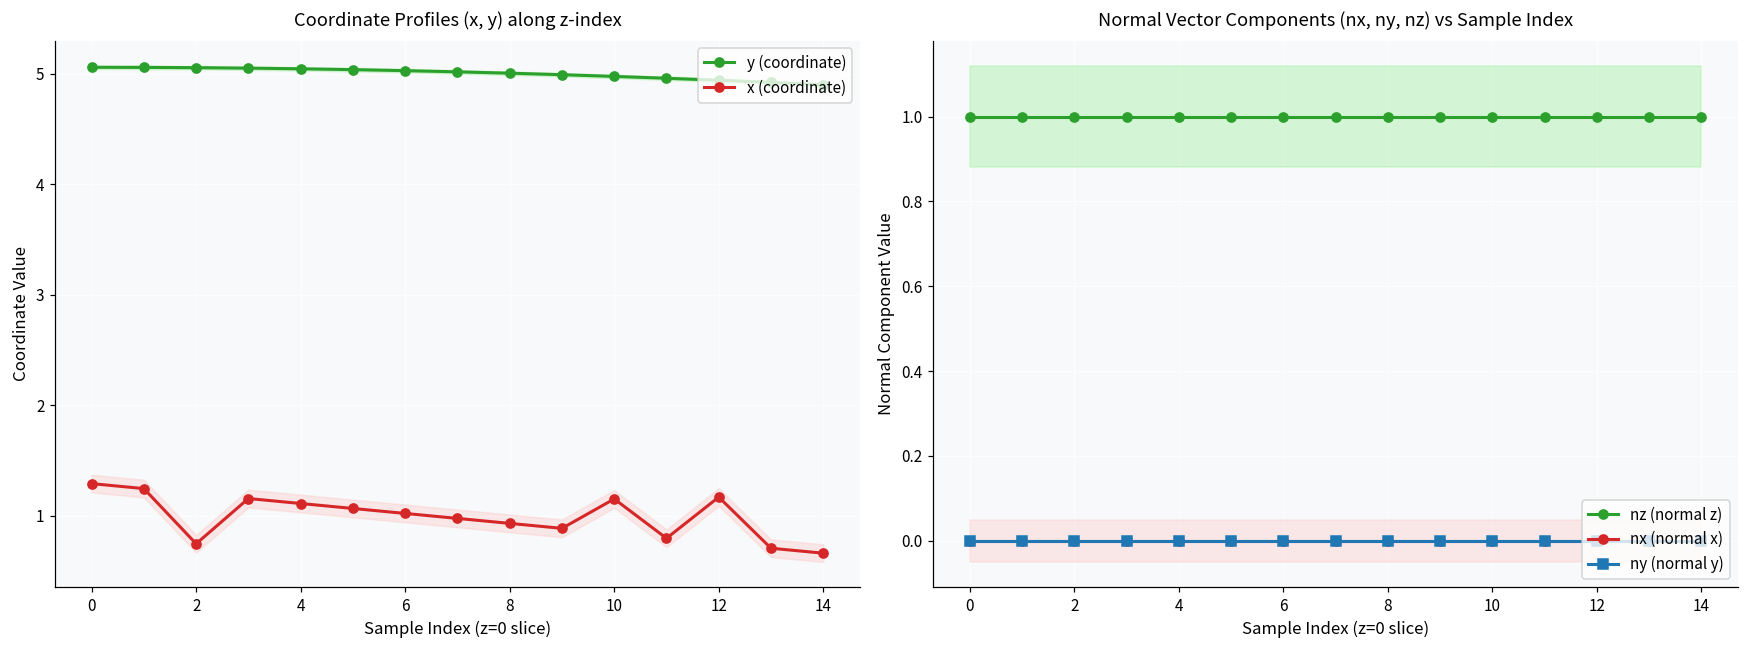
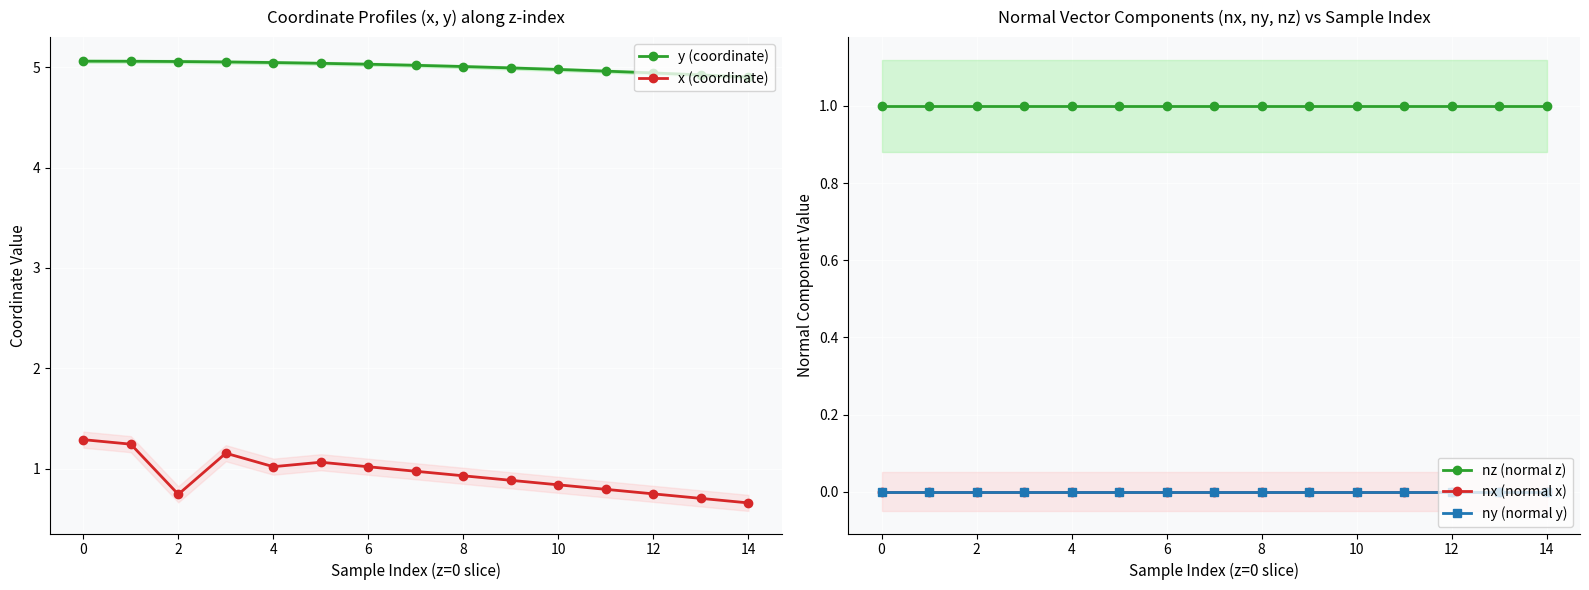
  {
    "Coordinate Profiles (x, y) along z-index": {
      "x (coordinate)": {
        "0": 1.29,
        "2": 0.74,
-       "4": 1.11,
+       "4": 1.02,
        "6": 1.02,
        "8": 0.93,
-       "10": 1.15,
-       "12": 1.17,
+       "10": 0.84,
+       "12": 0.75,
        "14": 0.66
      }
    },
    "Normal Vector Components (nx, ny, nz) vs Sample Index": {
      "nz (normal z)": {
        "0": 1.00,
        "2": 1.00,
        "4": 1.00,
        "6": 1.00,
        "8": 1.00,
        "10": 1.00,
        "12": 1.00,
        "14": 1.00
      },
      "ny (normal y)": {
        "0": 0.00,
        "2": 0.00,
        "4": 0.00,
        "6": 0.00,
        "8": 0.00,
        "10": 0.00
      }
    }
  }
